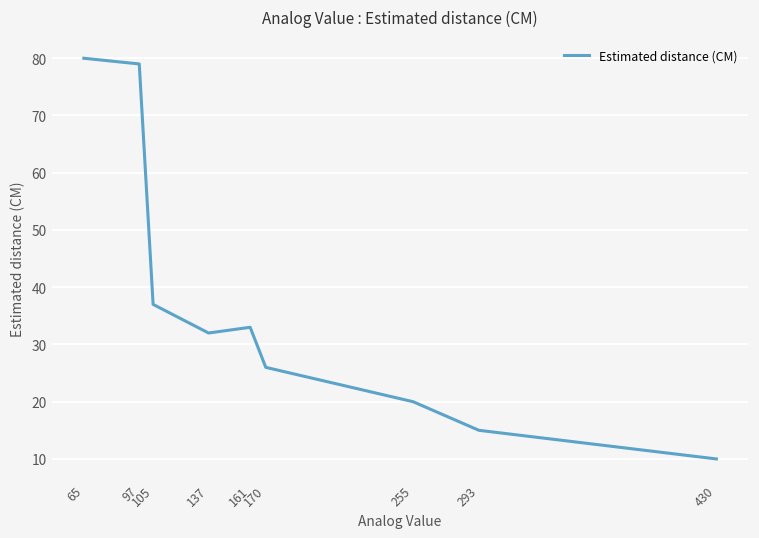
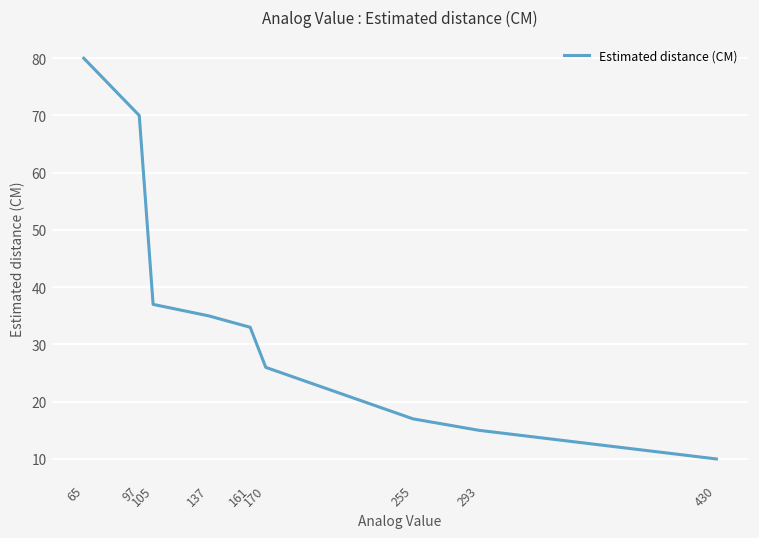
  {
    "65": 80,
-   "97": 79,
+   "97": 70,
    "105": 37,
-   "137": 32,
+   "137": 35,
    "161": 33,
    "170": 26,
-   "255": 20,
+   "255": 17,
    "293": 15,
    "430": 10
  }
